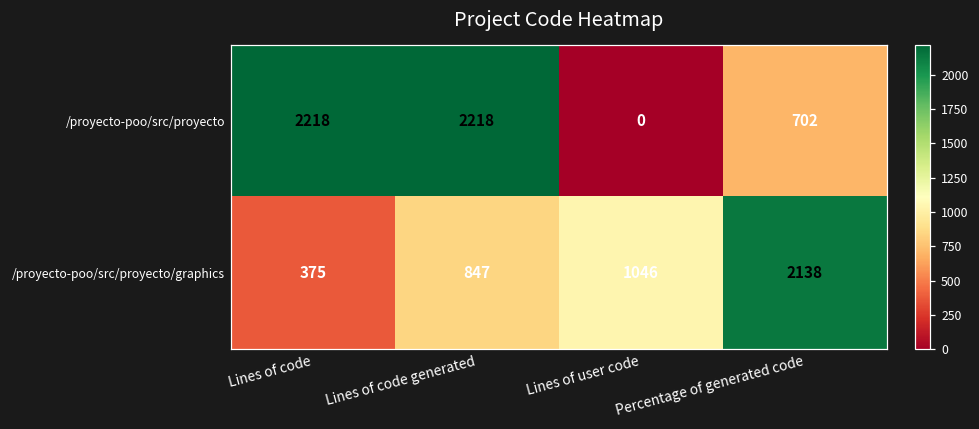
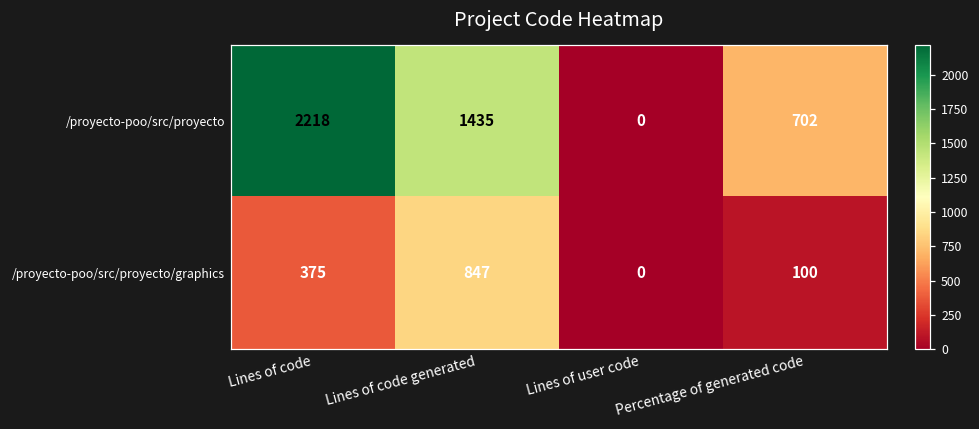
  {
    "/proyecto-poo/src/proyecto": {
      "Lines of code": 2218,
-     "Lines of code generated": 2218,
+     "Lines of code generated": 1435,
      "Lines of user code": 0,
      "Percentage of generated code": 702
    },
    "/proyecto-poo/src/proyecto/graphics": {
      "Lines of code": 375,
      "Lines of code generated": 847,
-     "Lines of user code": 1046,
-     "Percentage of generated code": 2138
+     "Lines of user code": 0,
+     "Percentage of generated code": 100
    }
  }
